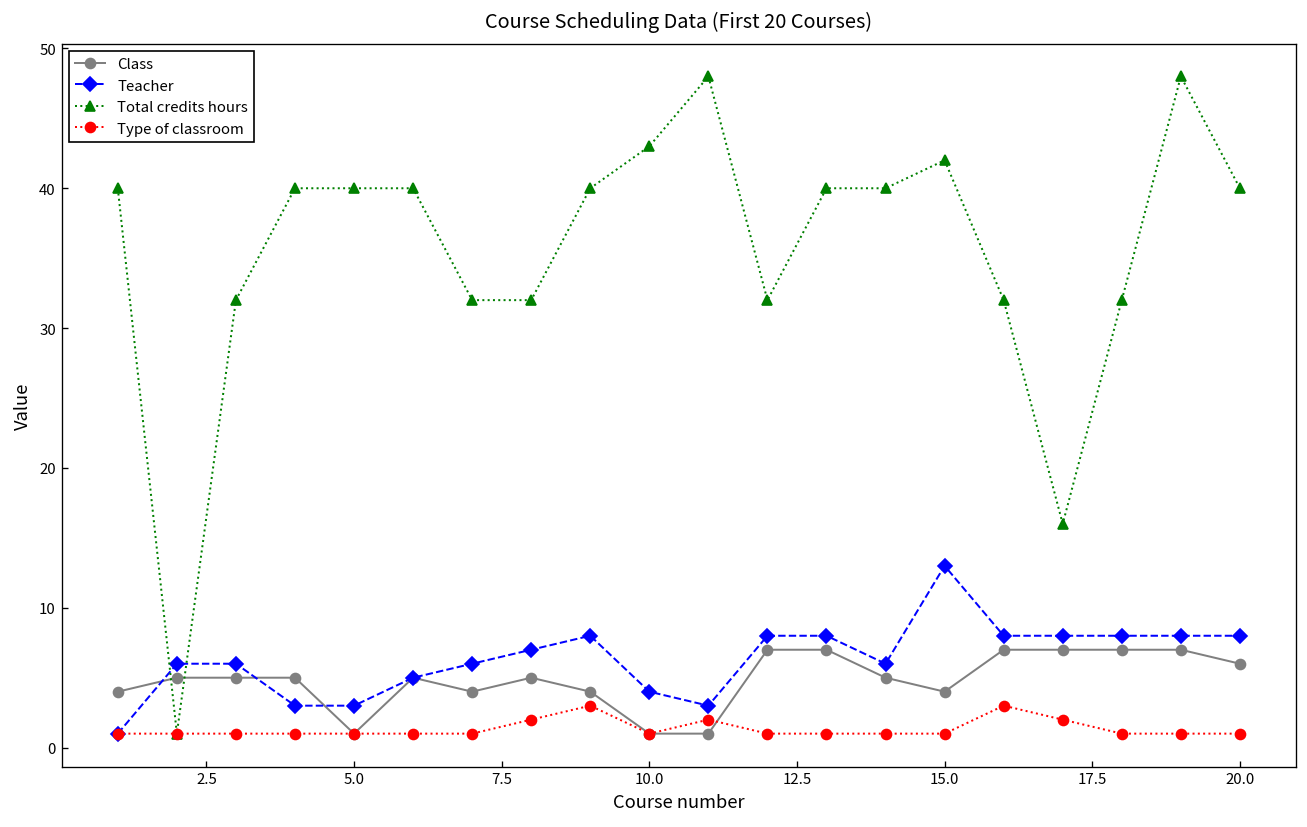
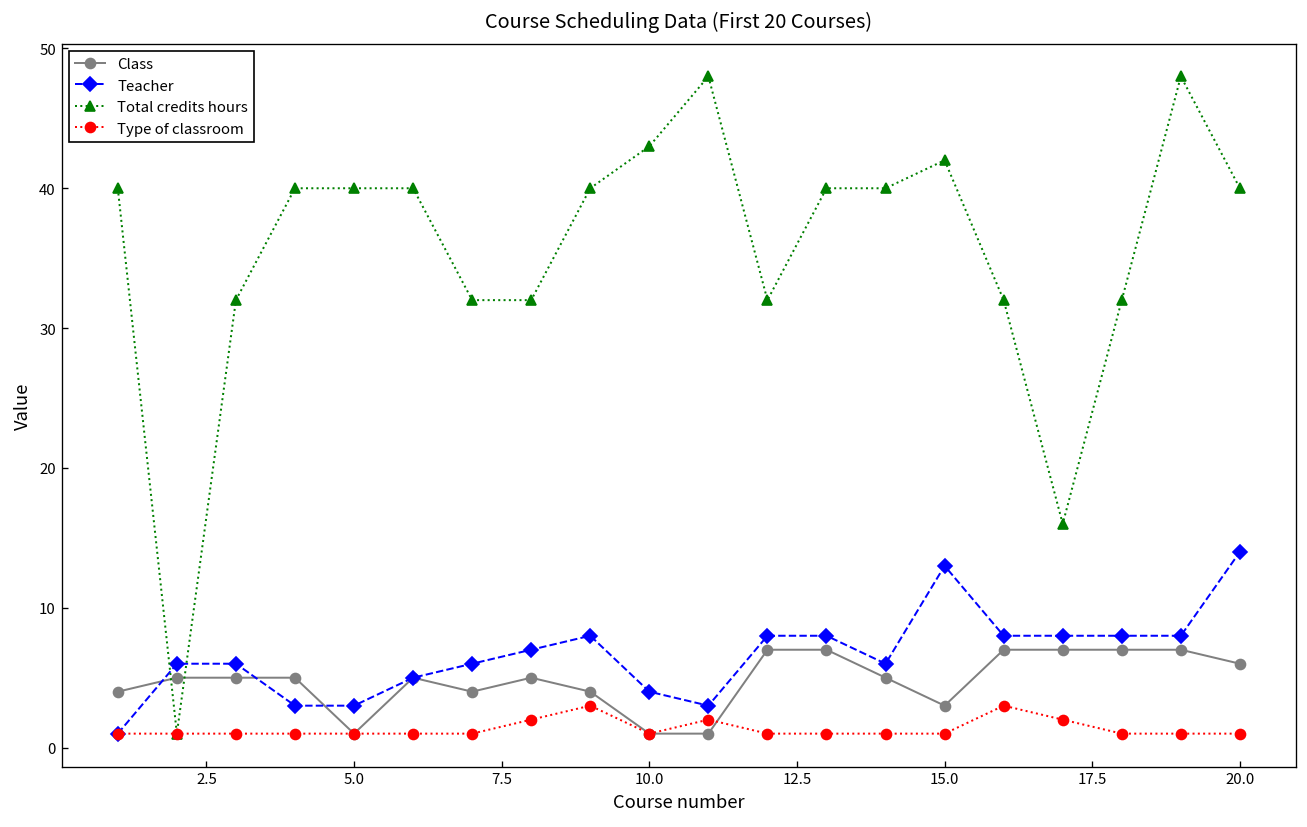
  {
    "Class": {
-     "15.0": 4,
+     "15.0": 3,
      "20.0": 6
    },
    "Teacher": {
      "5.0": 3,
      "10.0": 4,
      "15.0": 13,
-     "20.0": 8
+     "20.0": 14
    },
    "Total credits hours": {
      "5.0": 40,
      "10.0": 43,
      "15.0": 42,
      "20.0": 40
    },
    "Type of classroom": {
      "15.0": 1,
      "20.0": 1
    }
  }
